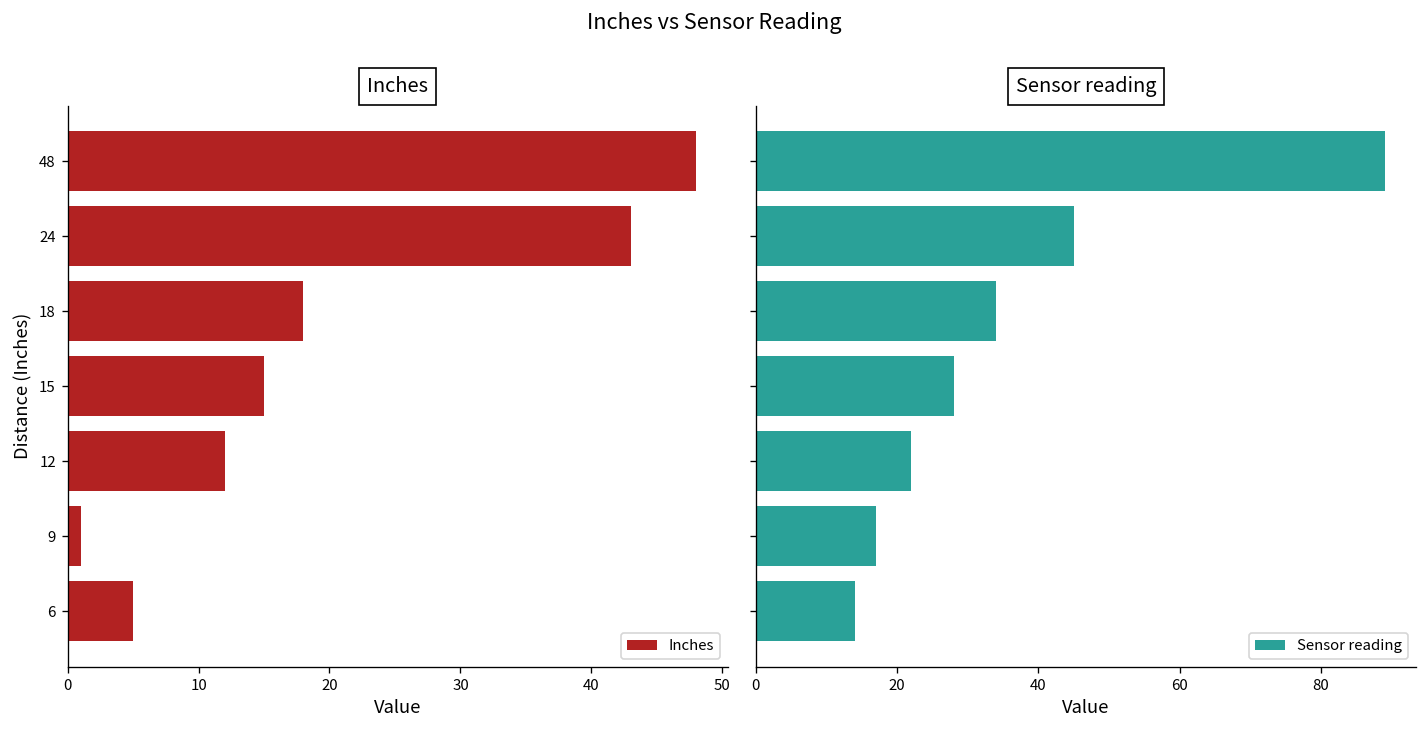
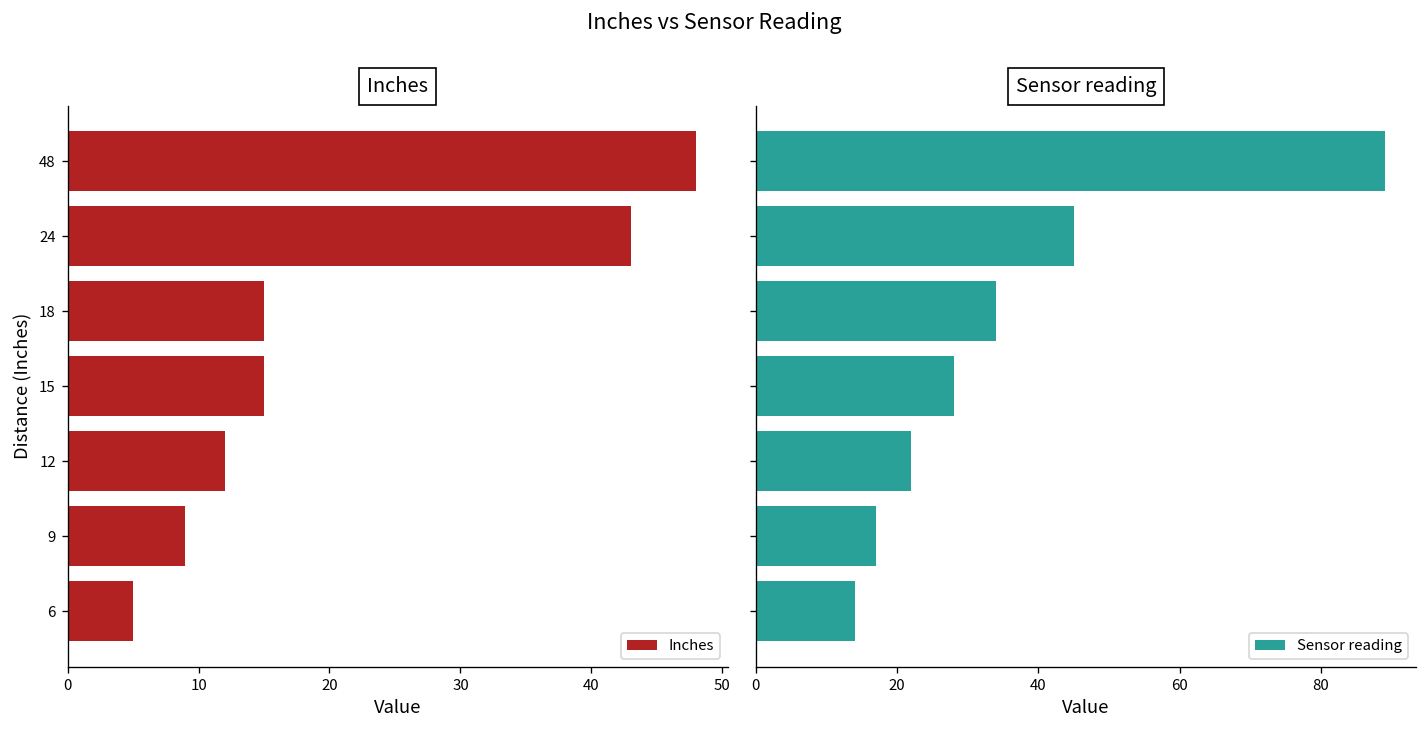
  {
    "Inches": {
      "48": 48,
      "24": 43,
-     "18": 18,
+     "18": 15,
      "15": 15,
      "12": 12,
-     "9": 1,
+     "9": 9,
      "6": 5
    }
  }
